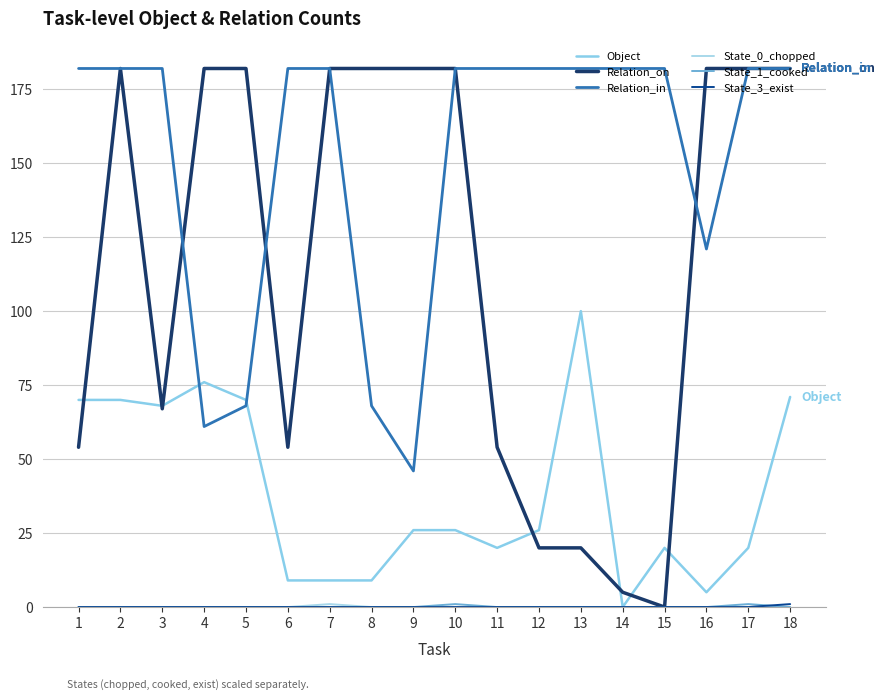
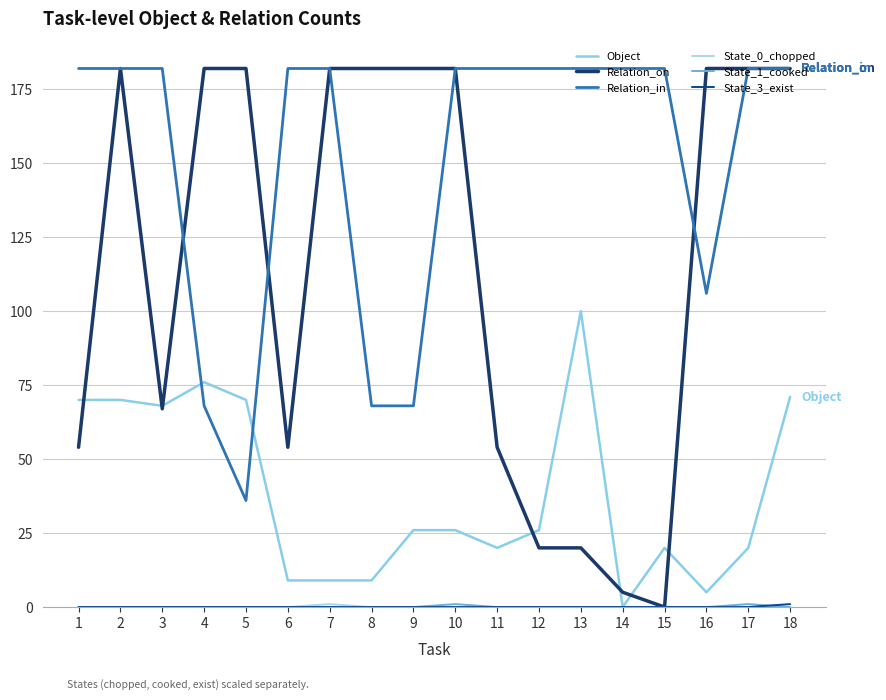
  {
    "Relation_in": {
      "1": 182,
      "3": 182,
-     "4": 61,
-     "5": 68,
+     "4": 68,
+     "5": 36,
      "6": 182,
      "8": 68,
-     "9": 46,
+     "9": 68,
      "11": 182,
      "12": 182,
      "13": 182,
      "14": 182,
      "15": 182,
-     "16": 121
+     "16": 106
    }
  }
